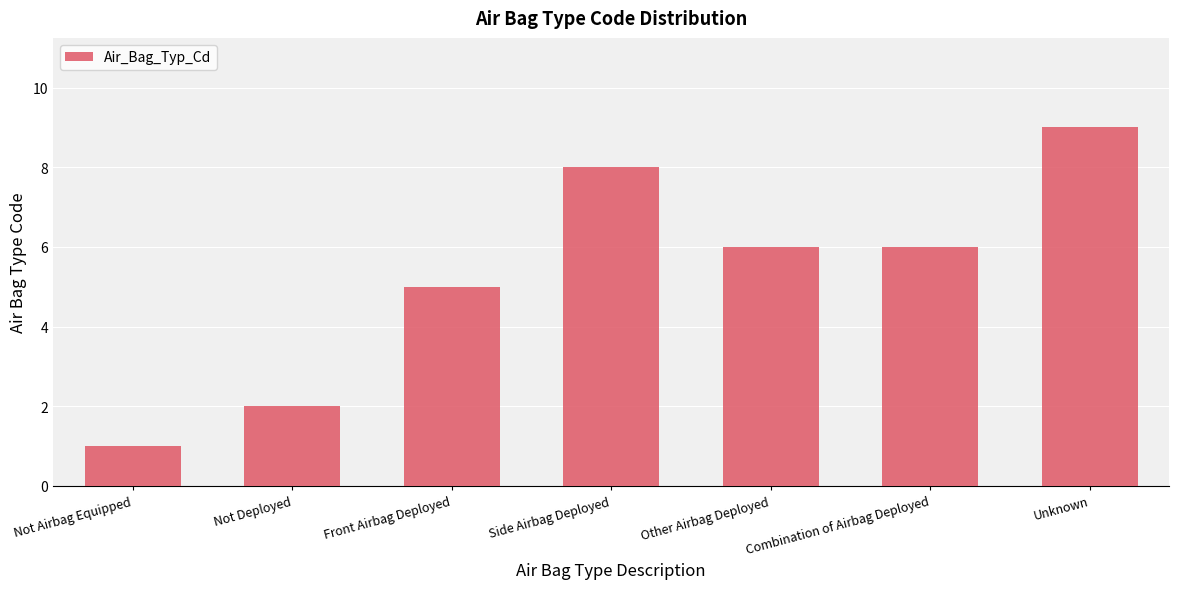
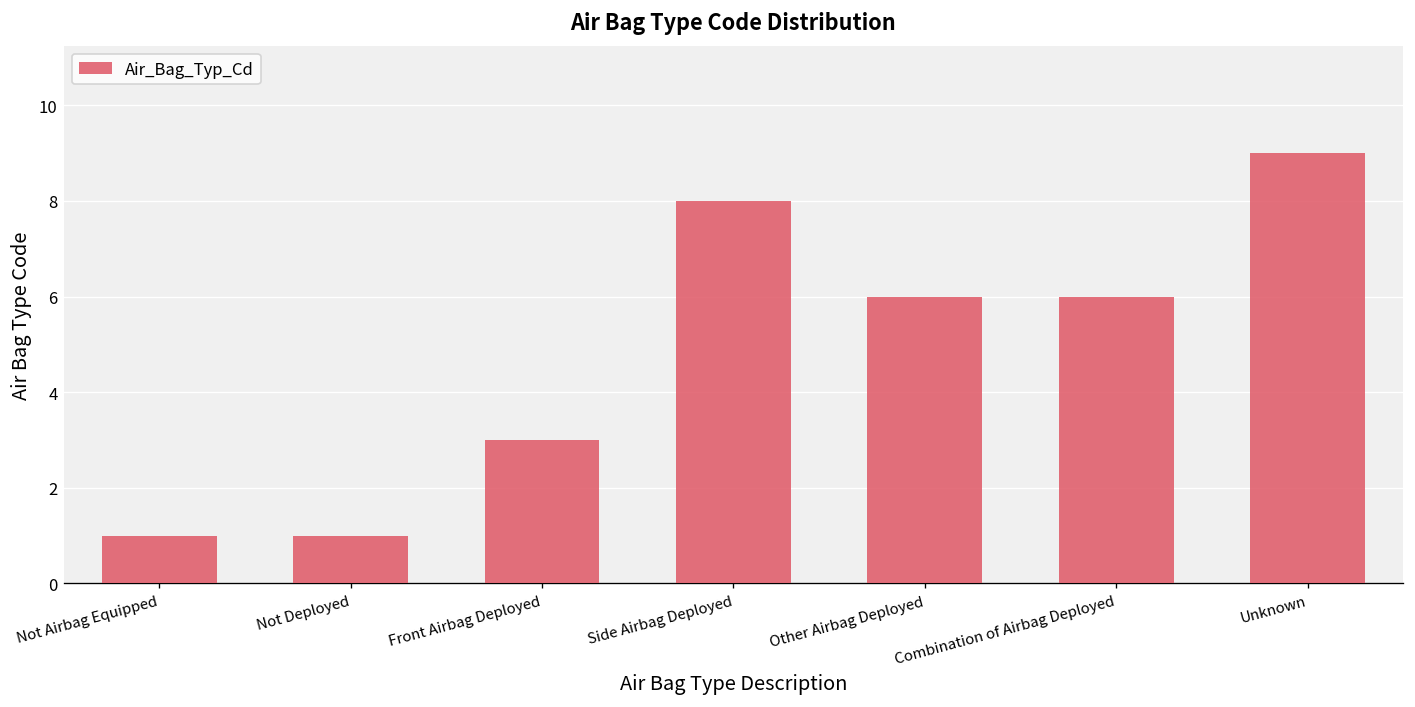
  {
    "Not Airbag Equipped": 1,
-   "Not Deployed": 2,
-   "Front Airbag Deployed": 5,
+   "Not Deployed": 1,
+   "Front Airbag Deployed": 3,
    "Side Airbag Deployed": 8,
    "Other Airbag Deployed": 6,
    "Combination of Airbag Deployed": 6,
    "Unknown": 9
  }
